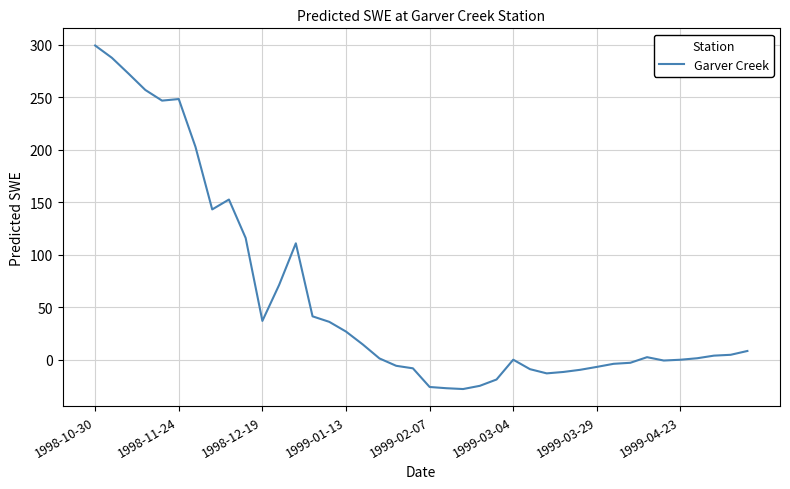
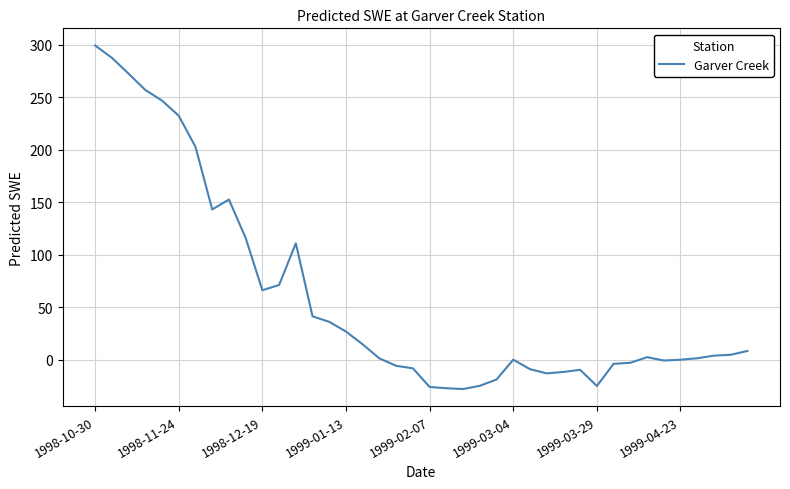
  {
    "1998-10-30": 299,
-   "1998-11-24": 248,
-   "1998-12-19": 37,
+   "1998-11-24": 232,
+   "1998-12-19": 66,
    "1999-01-13": 27,
    "1999-02-07": -26,
    "1999-03-04": 0,
-   "1999-03-29": -7,
+   "1999-03-29": -25,
    "1999-04-23": 0
  }
